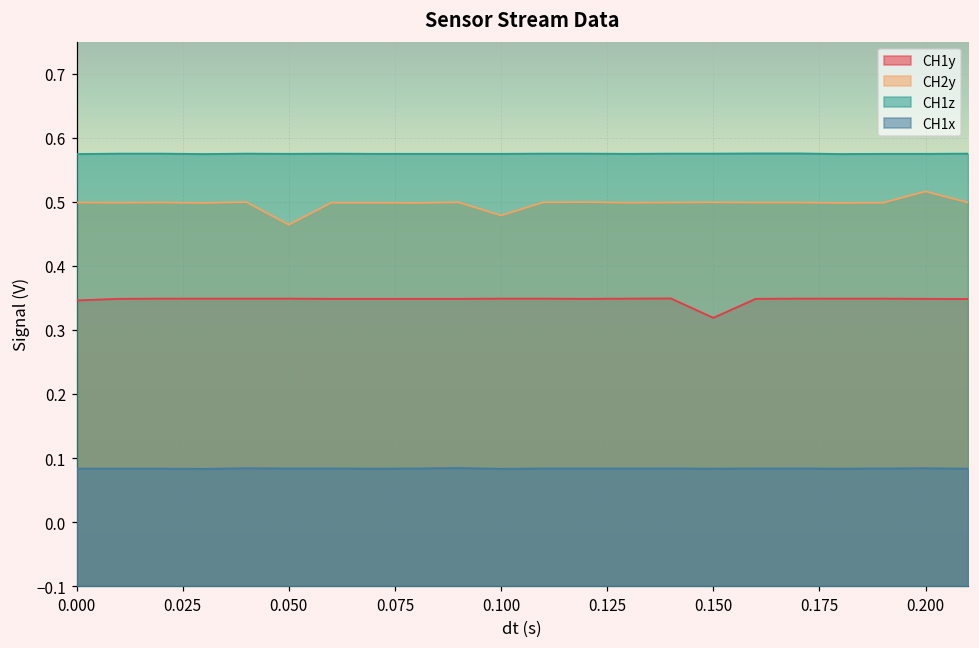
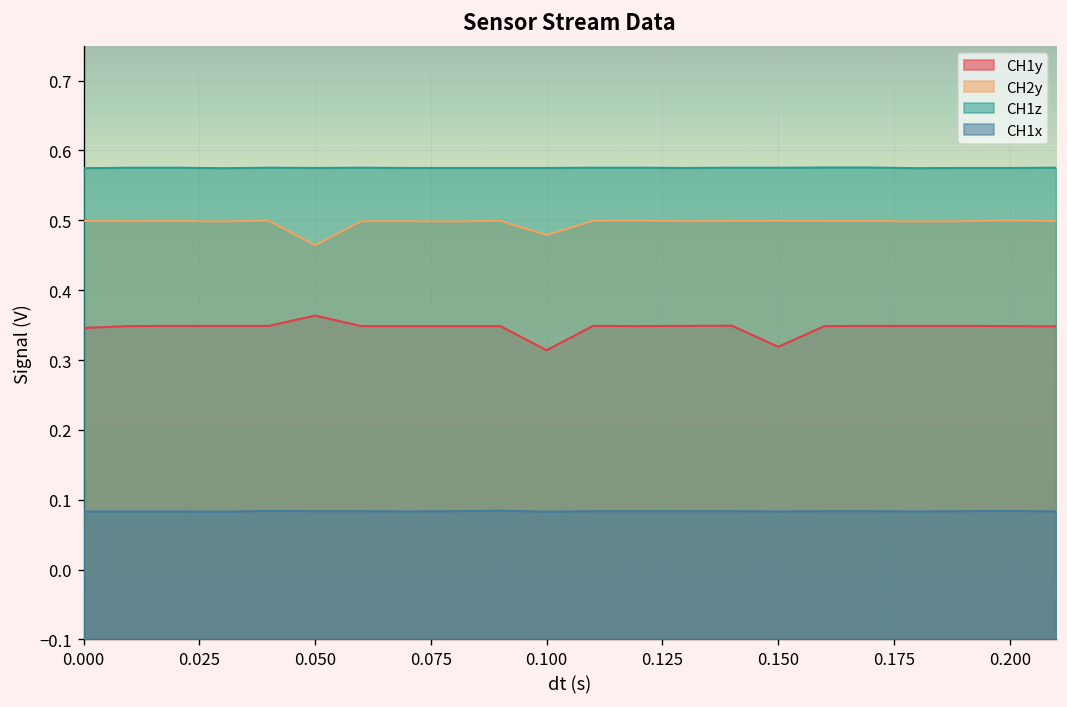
  {
    "CH1y": {
      "0.000": 0.35,
-     "0.050": 0.35,
-     "0.100": 0.35,
+     "0.050": 0.36,
+     "0.100": 0.31,
      "0.150": 0.32,
      "0.200": 0.35
    },
    "CH2y": {
      "0.000": 0.50,
      "0.050": 0.46,
      "0.100": 0.48,
      "0.150": 0.50,
-     "0.200": 0.52
+     "0.200": 0.50
    }
  }
